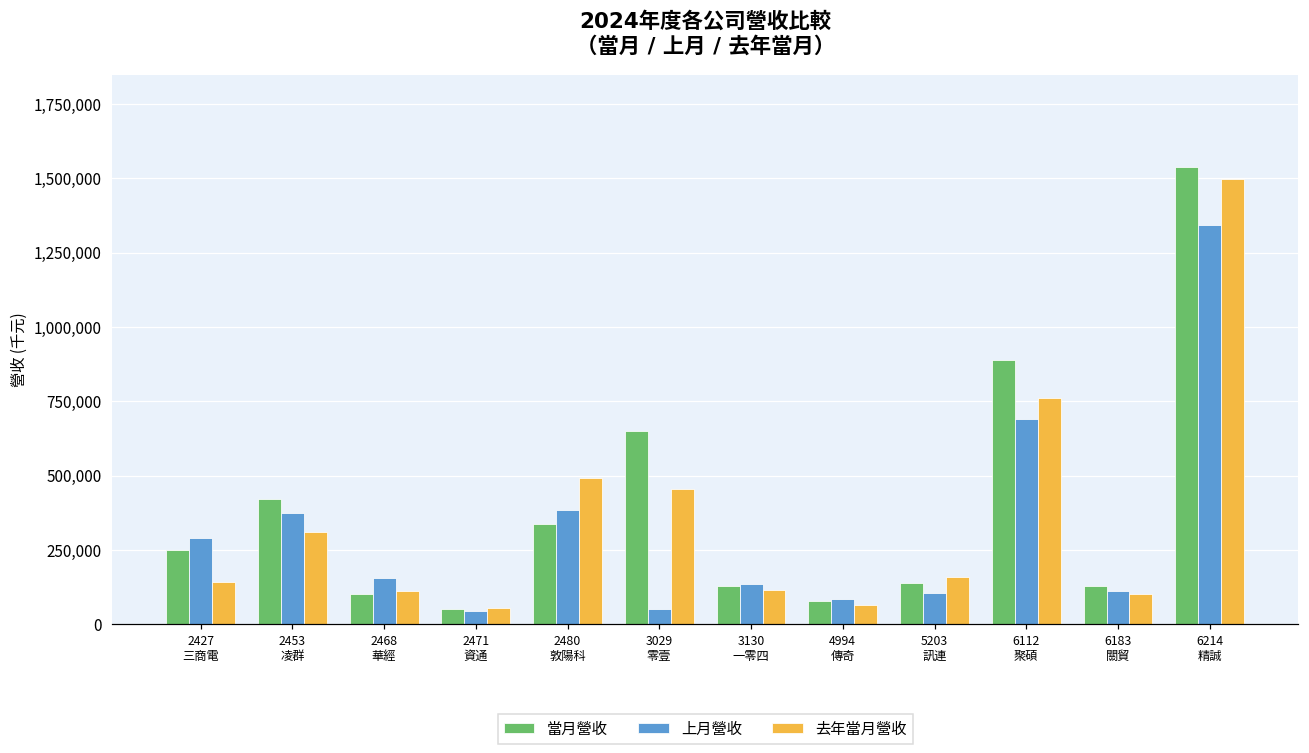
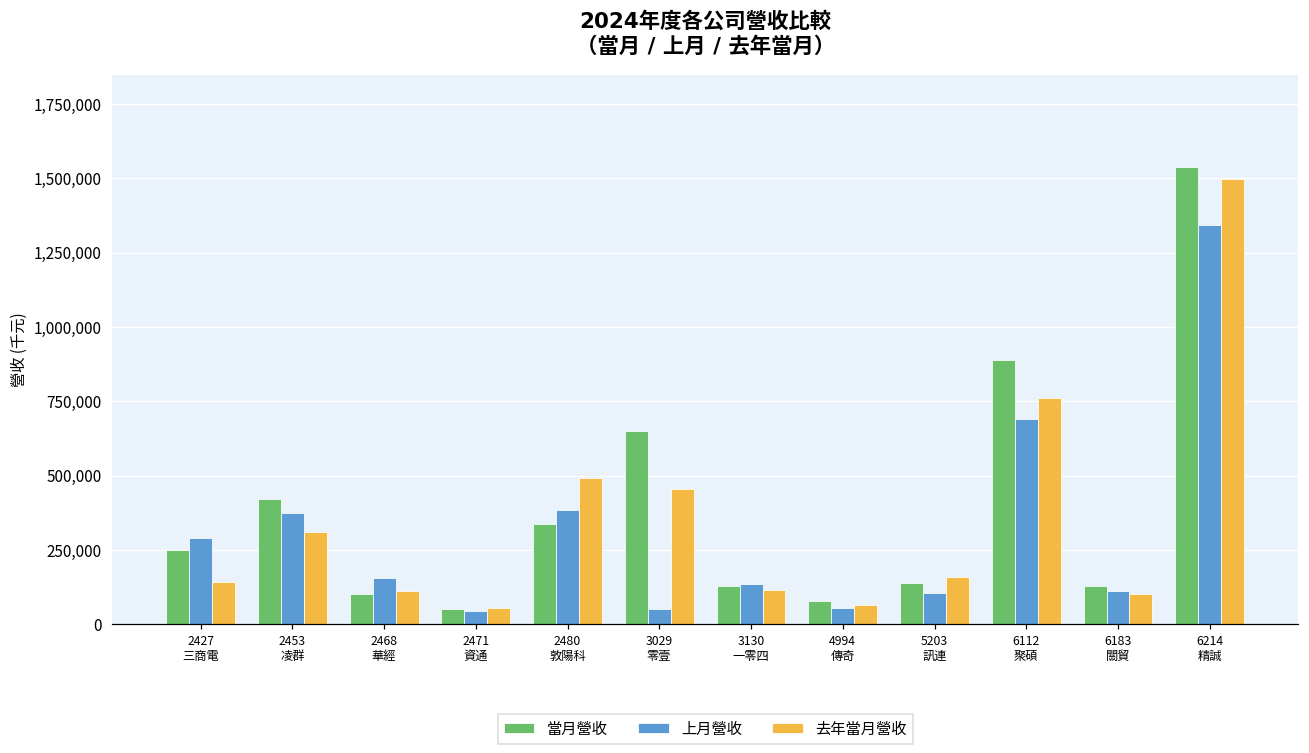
  {
    "當月營收": {
      "2427 三商電": "250,000",
      "2453 凌群": "420,000",
      "2468 華經": "100,000",
      "2471 資通": "50,000",
      "2480 敦陽科": "340,000",
      "3029 零壹": "650,000",
      "3130 一零四": "130,000",
      "4994 傳奇": "80,000",
      "5203 訊連": "140,000",
      "6112 聚碩": "890,000",
      "6183 關貿": "130,000",
      "6214 精誠": "1,540,000"
    },
    "上月營收": {
      "2427 三商電": "290,000",
      "2453 凌群": "370,000",
      "2468 華經": "160,000",
      "2471 資通": "50,000",
      "2480 敦陽科": "390,000",
      "3029 零壹": "50,000",
      "3130 一零四": "140,000",
-     "4994 傳奇": "90,000",
+     "4994 傳奇": "60,000",
      "5203 訊連": "110,000",
      "6112 聚碩": "690,000",
      "6183 關貿": "110,000",
      "6214 精誠": "1,340,000"
    },
    "去年當月營收": {
      "2427 三商電": "140,000",
      "2453 凌群": "310,000",
      "2468 華經": "110,000",
      "2471 資通": "60,000",
      "2480 敦陽科": "490,000",
      "3029 零壹": "450,000",
      "3130 一零四": "120,000",
      "4994 傳奇": "70,000",
      "5203 訊連": "160,000",
      "6112 聚碩": "760,000",
      "6183 關貿": "100,000",
      "6214 精誠": "1,500,000"
    }
  }
